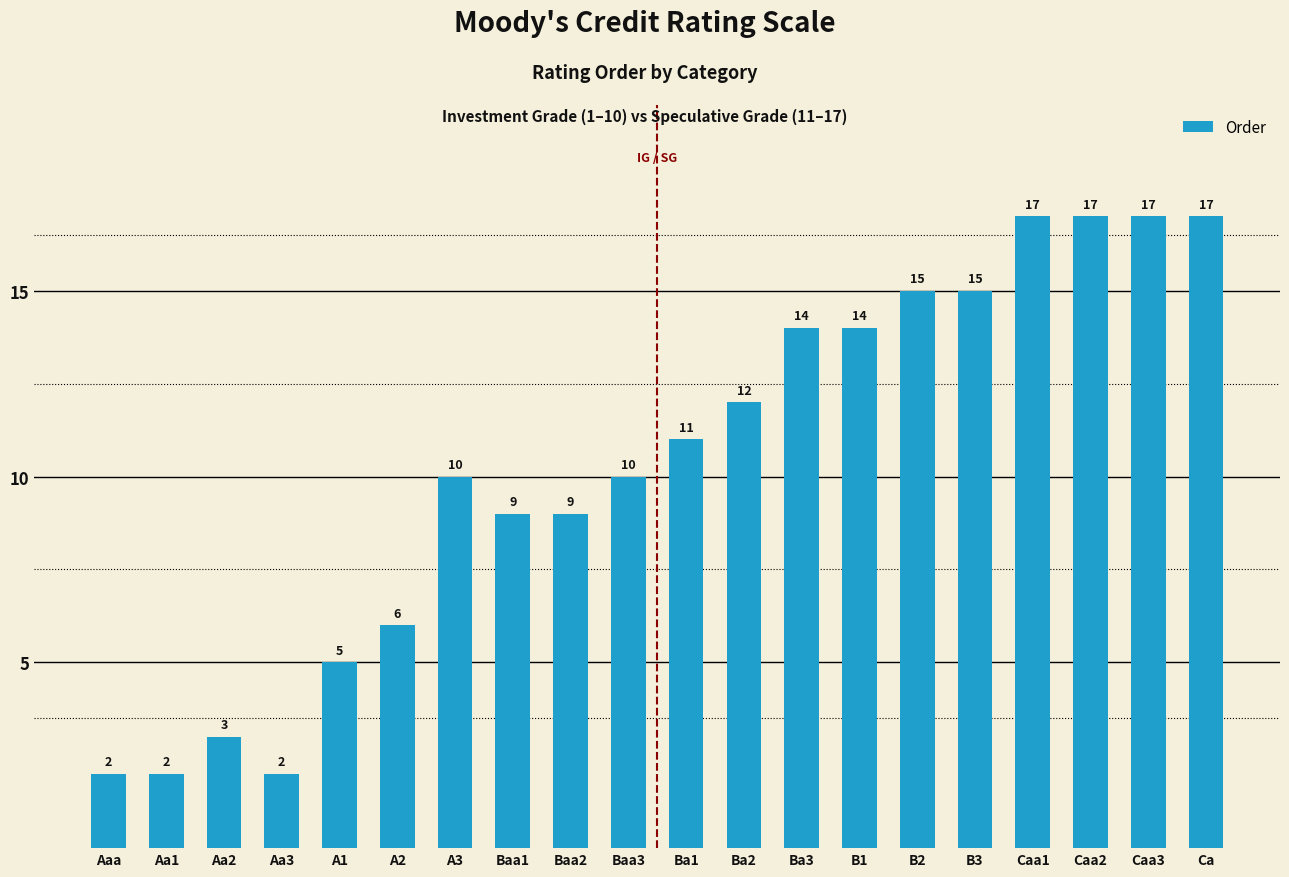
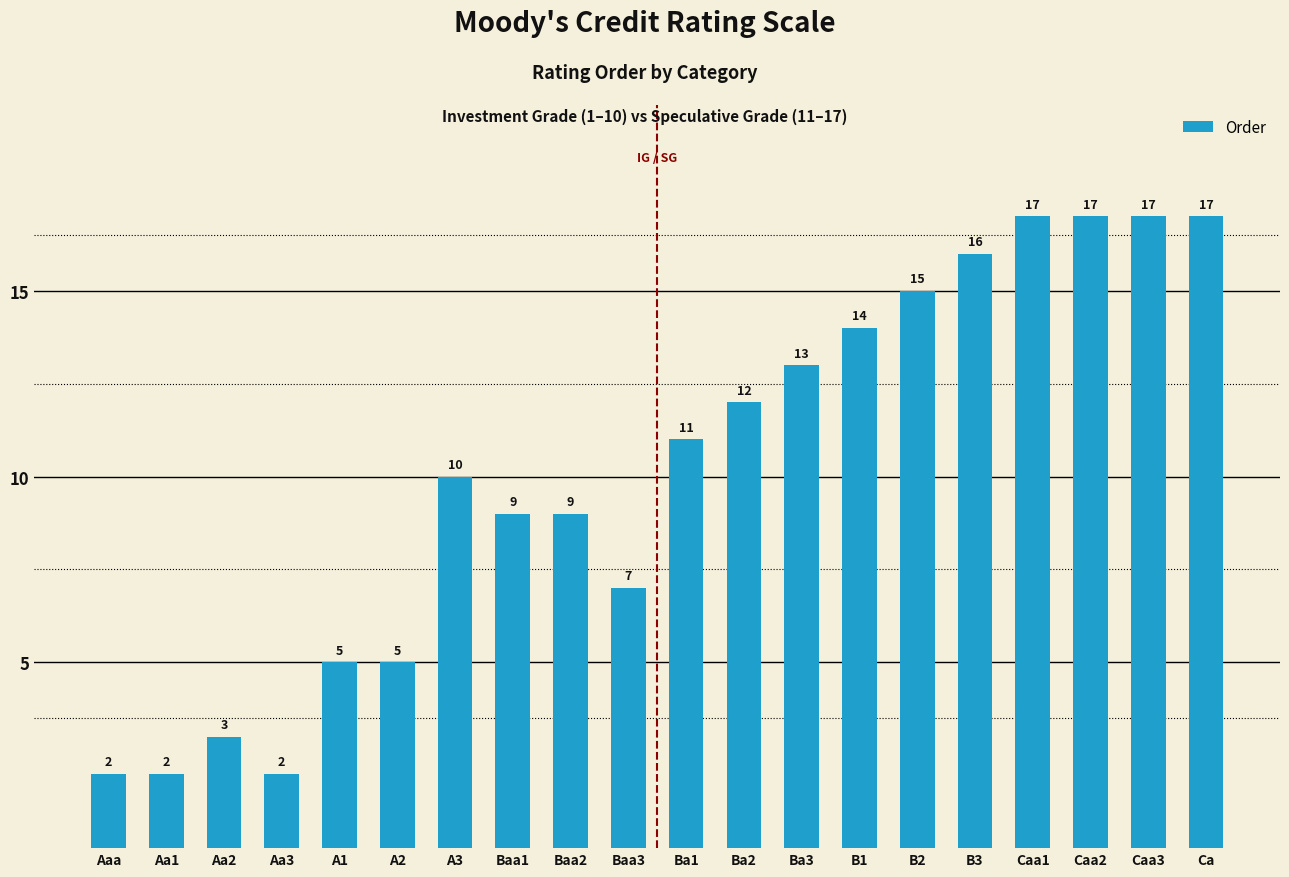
  {
    "Aaa": 2,
    "Aa1": 2,
    "Aa2": 3,
    "Aa3": 2,
    "A1": 5,
-   "A2": 6,
+   "A2": 5,
    "A3": 10,
    "Baa1": 9,
    "Baa2": 9,
-   "Baa3": 10,
+   "Baa3": 7,
    "Ba1": 11,
    "Ba2": 12,
-   "Ba3": 14,
+   "Ba3": 13,
    "B1": 14,
    "B2": 15,
-   "B3": 15,
+   "B3": 16,
    "Caa1": 17,
    "Caa2": 17,
    "Caa3": 17,
    "Ca": 17
  }
